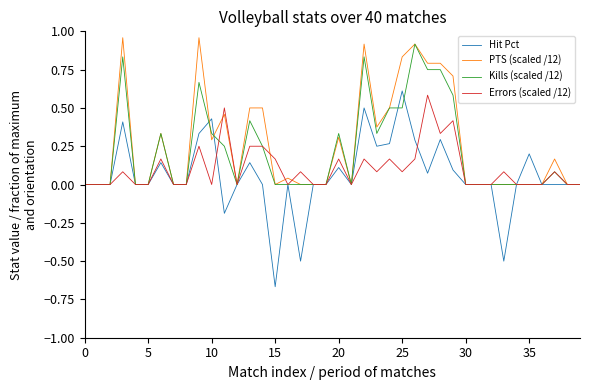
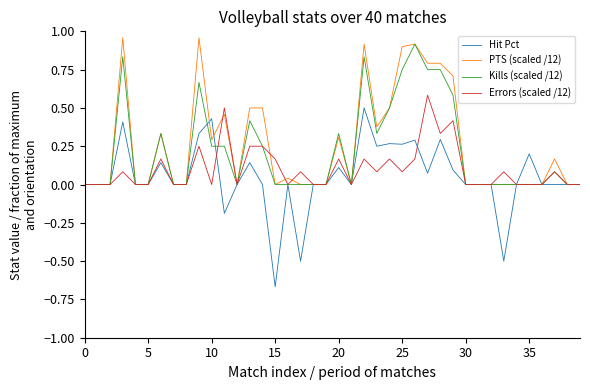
  {
    "Hit Pct": {
      "10": 0.43,
      "15": -0.67,
      "20": 0.11,
-     "25": 0.61,
+     "25": 0.26,
      "35": 0.20
    },
    "PTS (scaled /12)": {
      "10": 0.29,
      "20": 0.31,
-     "25": 0.83
+     "25": 0.90
    },
    "Kills (scaled /12)": {
-     "10": 0.33,
+     "10": 0.25,
      "20": 0.33,
-     "25": 0.50
+     "25": 0.75
    },
    "Errors (scaled /12)": {
      "10": 0.00,
      "15": 0.17,
      "20": 0.17,
      "25": 0.08
    }
  }
